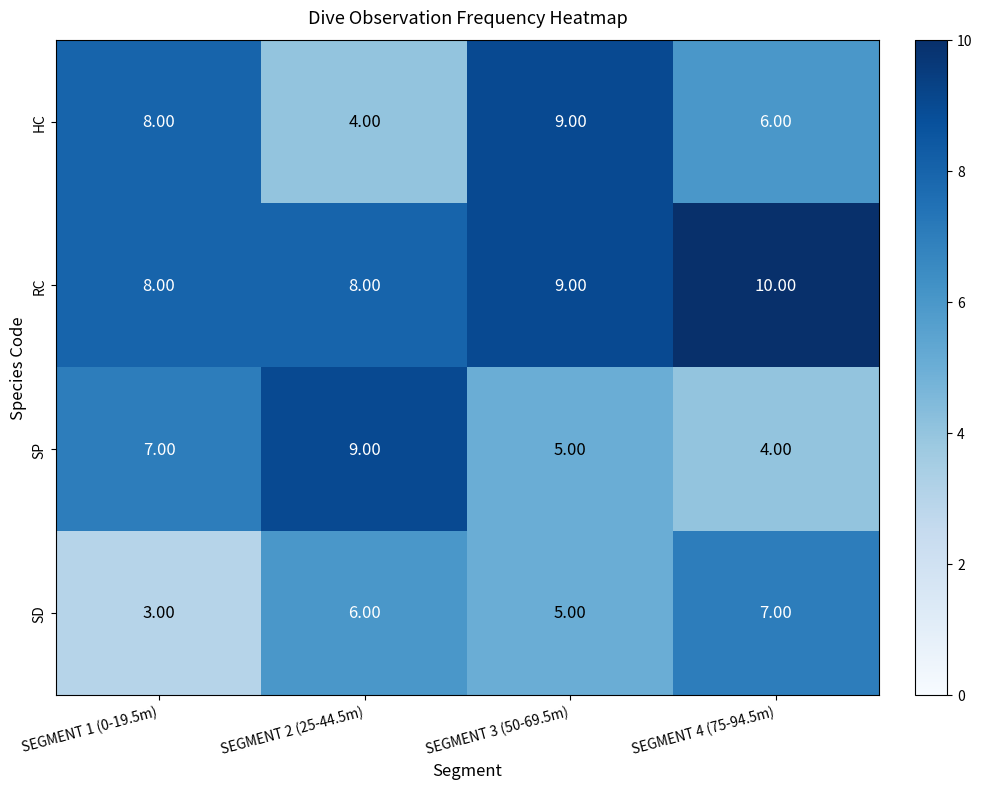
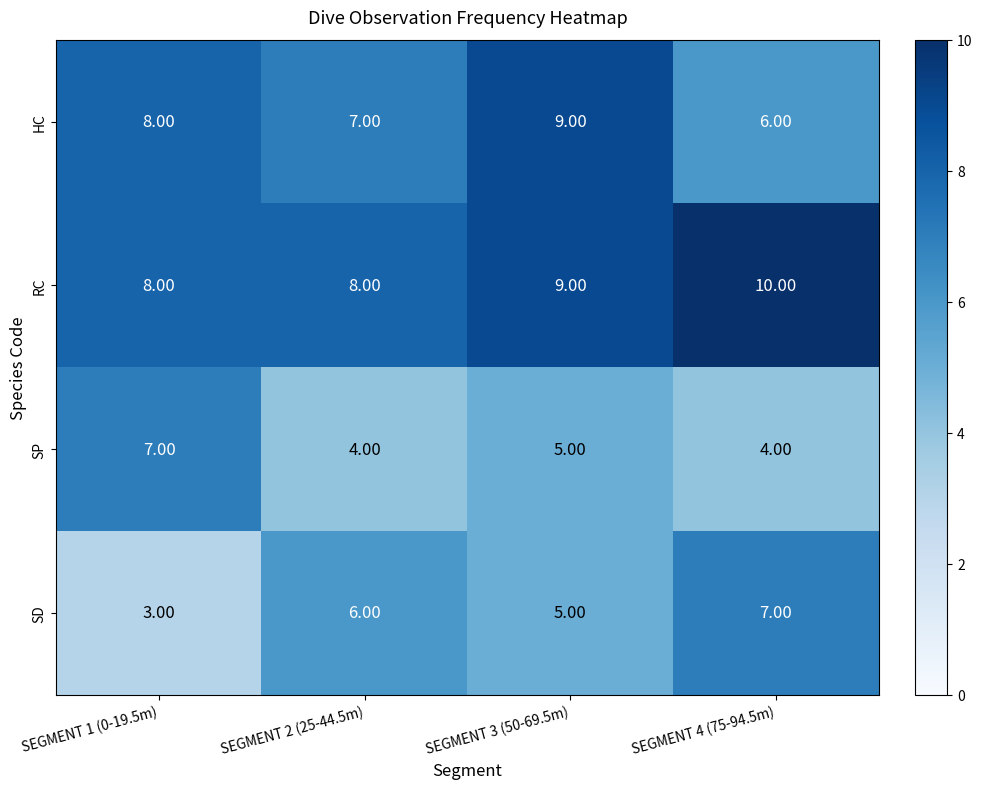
  {
    "HC": {
      "SEGMENT 1 (0-19.5m)": 8.00,
-     "SEGMENT 2 (25-44.5m)": 4.00,
+     "SEGMENT 2 (25-44.5m)": 7.00,
      "SEGMENT 3 (50-69.5m)": 9.00,
      "SEGMENT 4 (75-94.5m)": 6.00
    },
    "RC": {
      "SEGMENT 1 (0-19.5m)": 8.00,
      "SEGMENT 2 (25-44.5m)": 8.00,
      "SEGMENT 3 (50-69.5m)": 9.00,
      "SEGMENT 4 (75-94.5m)": 10.00
    },
    "SP": {
      "SEGMENT 1 (0-19.5m)": 7.00,
-     "SEGMENT 2 (25-44.5m)": 9.00,
+     "SEGMENT 2 (25-44.5m)": 4.00,
      "SEGMENT 3 (50-69.5m)": 5.00,
      "SEGMENT 4 (75-94.5m)": 4.00
    },
    "SD": {
      "SEGMENT 1 (0-19.5m)": 3.00,
      "SEGMENT 2 (25-44.5m)": 6.00,
      "SEGMENT 3 (50-69.5m)": 5.00,
      "SEGMENT 4 (75-94.5m)": 7.00
    }
  }
